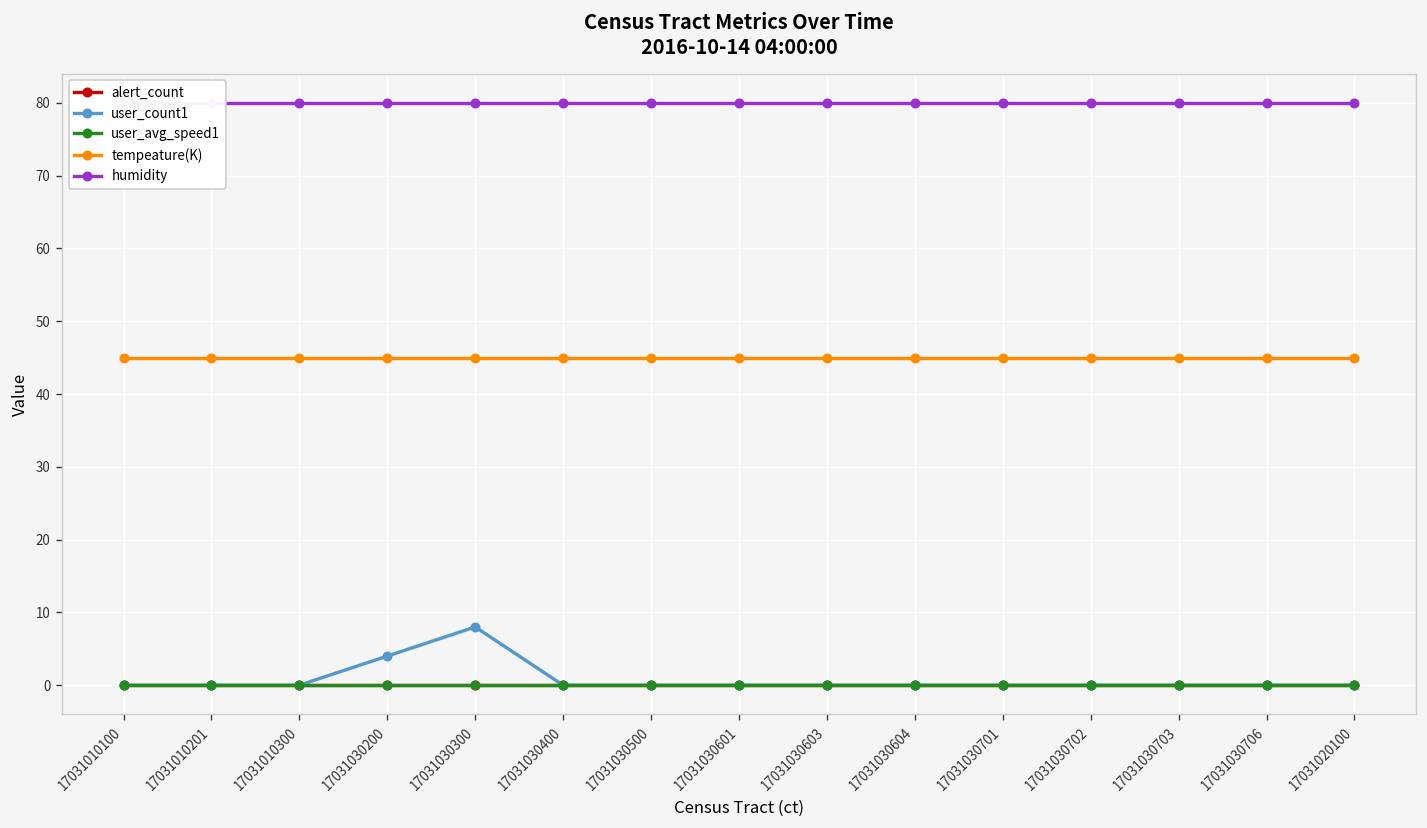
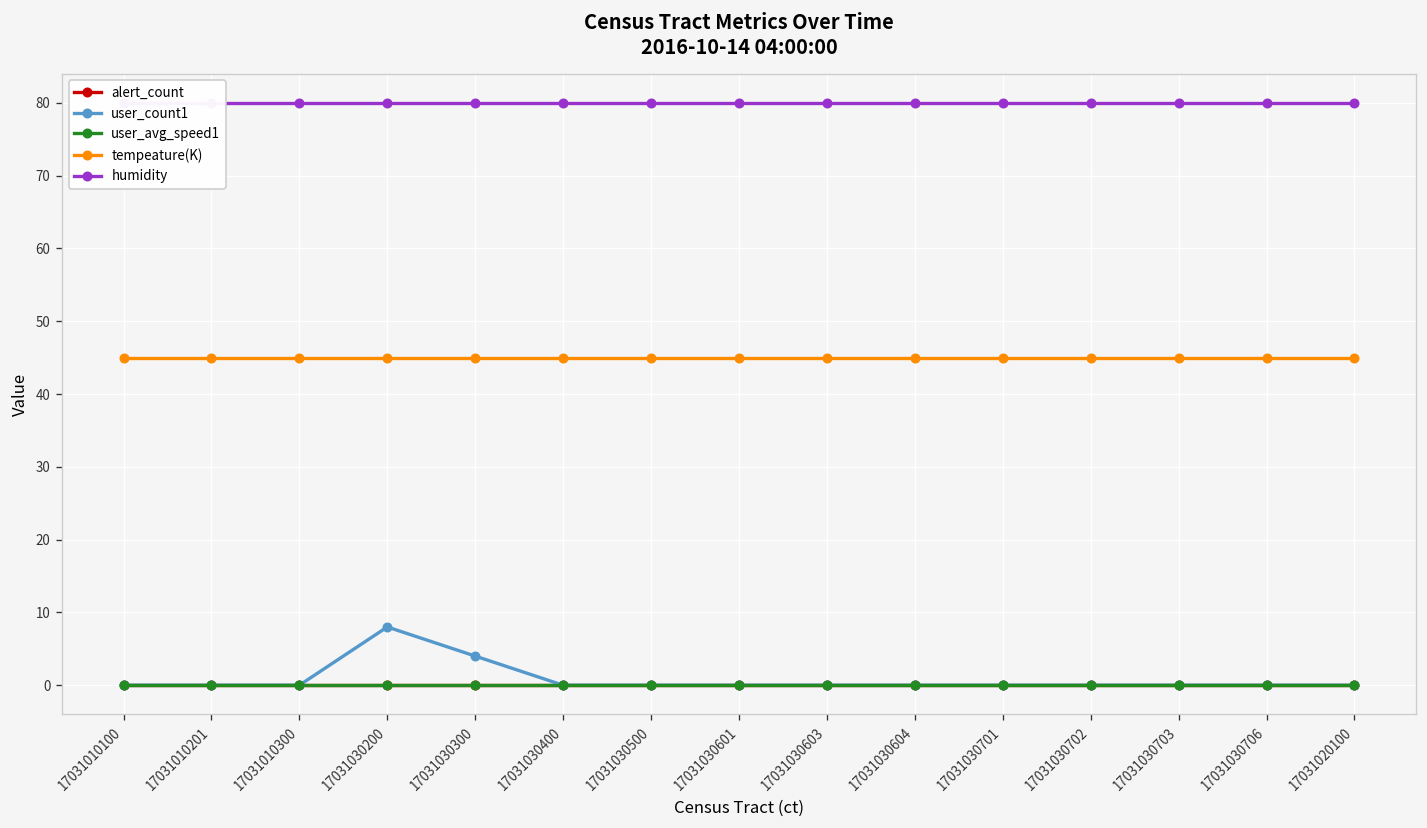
  {
    "user_avg_speed1": {
      "17031030200": 0,
      "17031030300": 0
    },
    "user_count1": {
-     "17031030200": 4,
-     "17031030300": 8
+     "17031030200": 8,
+     "17031030300": 4
    },
    "tempeature(K)": {
      "17031010100": 45,
      "17031010201": 45,
      "17031010300": 45,
      "17031030200": 45,
      "17031030300": 45,
      "17031030400": 45,
      "17031030500": 45,
      "17031030601": 45,
      "17031030603": 45,
      "17031030604": 45,
      "17031030701": 45,
      "17031030702": 45,
      "17031030703": 45,
      "17031030706": 45,
      "17031020100": 45
    },
    "humidity": {
      "17031010300": 80,
      "17031030200": 80,
      "17031030300": 80,
      "17031030400": 80,
      "17031030500": 80,
      "17031030601": 80,
      "17031030603": 80,
      "17031030604": 80,
      "17031030701": 80,
      "17031030702": 80,
      "17031030703": 80,
      "17031030706": 80,
      "17031020100": 80
    }
  }
